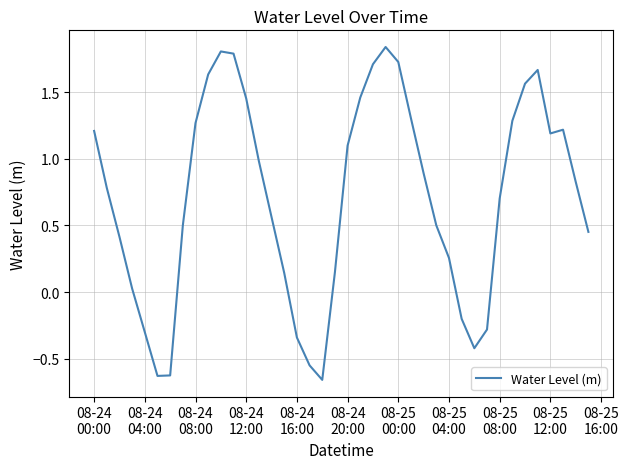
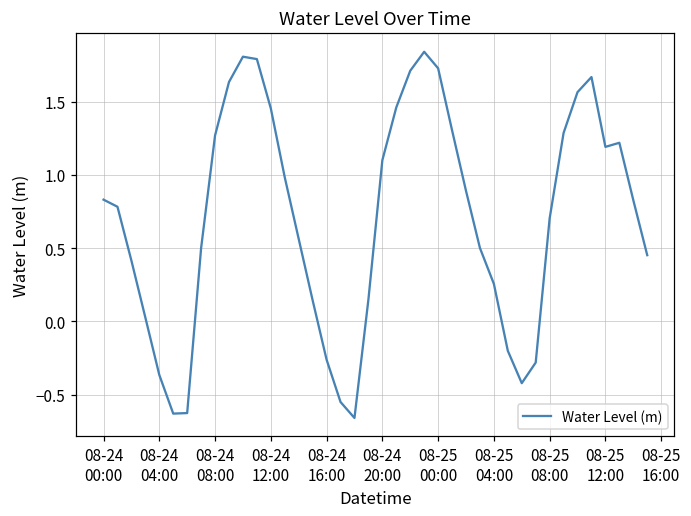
  {
-   "08-24 00:00": 1.21,
-   "08-24 04:00": -0.30,
+   "08-24 00:00": 0.83,
+   "08-24 04:00": -0.37,
    "08-24 08:00": 1.27,
    "08-24 12:00": 1.45,
-   "08-24 16:00": -0.34,
+   "08-24 16:00": -0.26,
    "08-24 20:00": 1.10,
    "08-25 00:00": 1.73,
    "08-25 04:00": 0.26,
    "08-25 08:00": 0.70,
    "08-25 12:00": 1.19
  }
